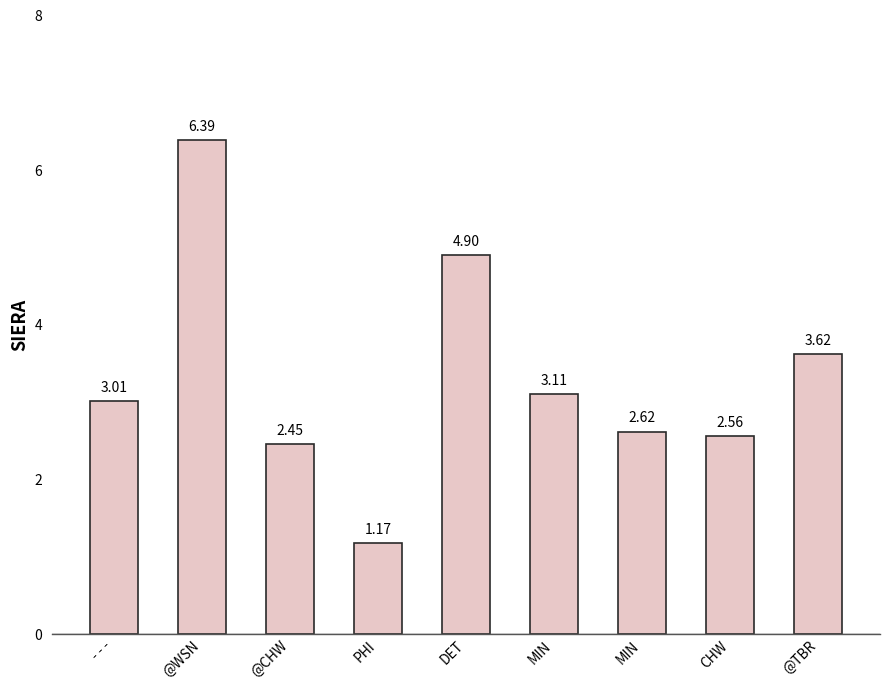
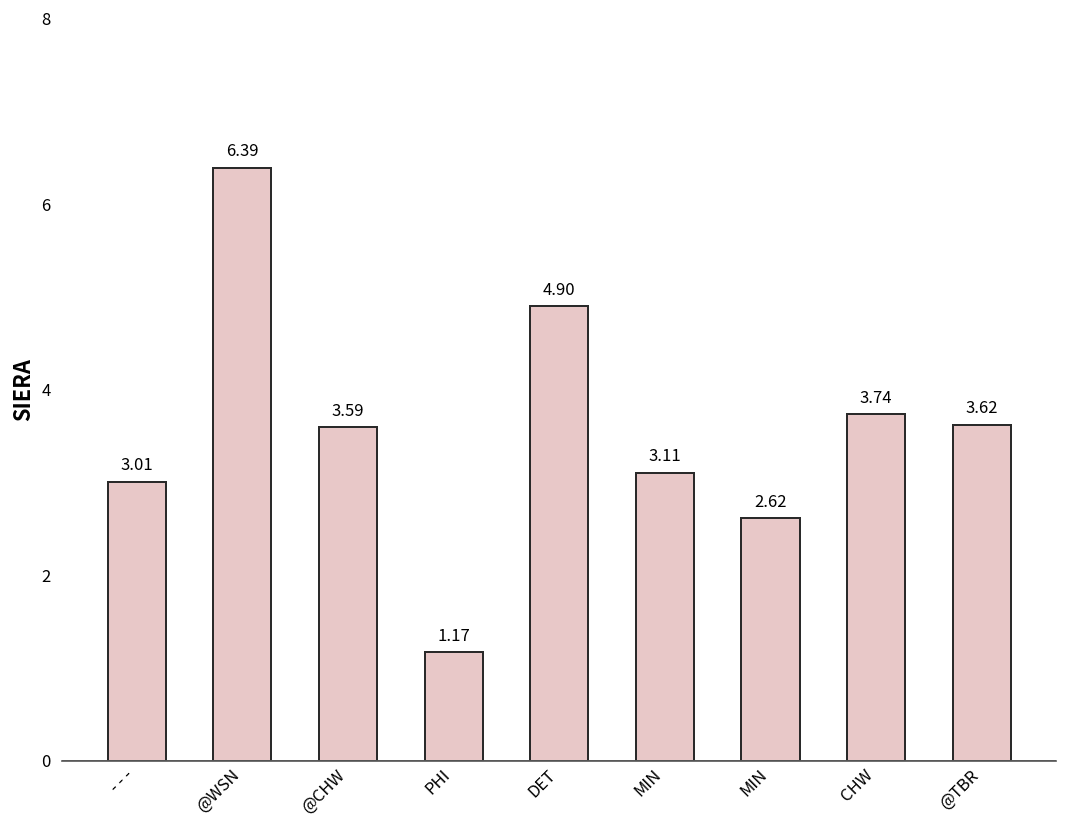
  {
    "- - -": 3.01,
    "@WSN": 6.39,
-   "@CHW": 2.45,
+   "@CHW": 3.59,
    "PHI": 1.17,
    "DET": 4.90,
-   "CHW": 2.56,
+   "CHW": 3.74,
    "@TBR": 3.62
  }
